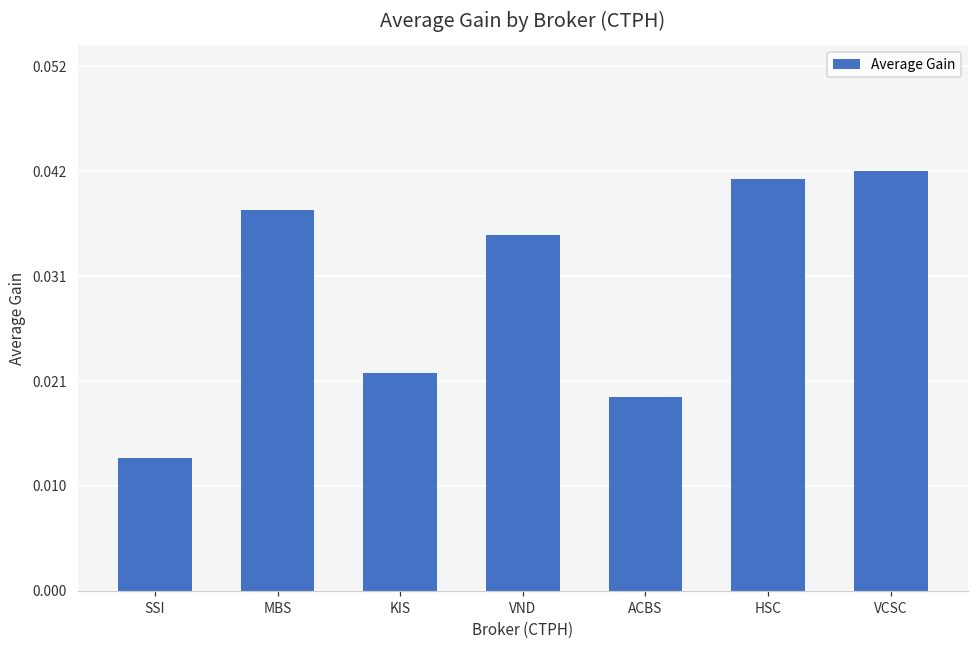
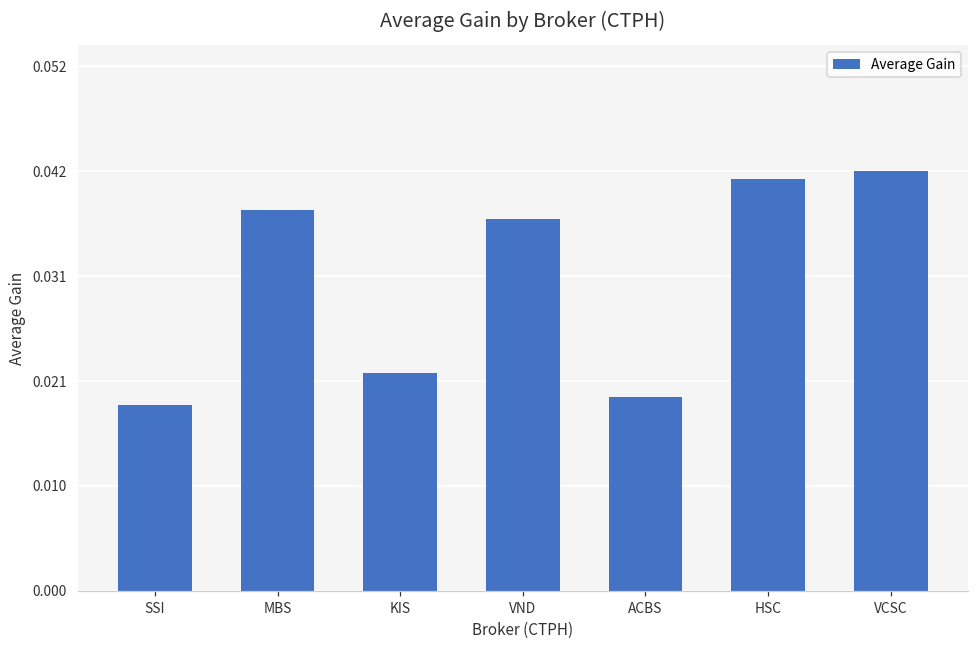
  {
-   "SSI": 0.013,
+   "SSI": 0.019,
    "MBS": 0.038,
    "KIS": 0.022,
-   "VND": 0.036,
+   "VND": 0.037,
    "ACBS": 0.019,
    "HSC": 0.041,
    "VCSC": 0.042
  }
